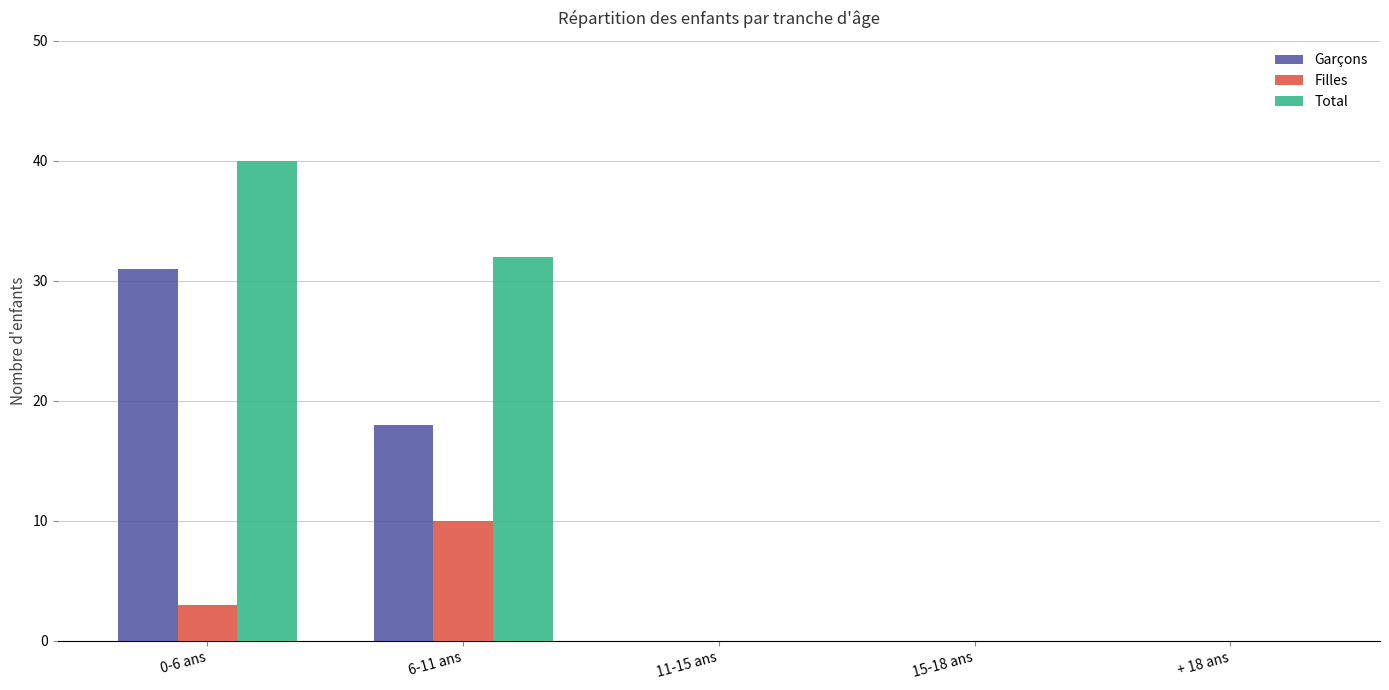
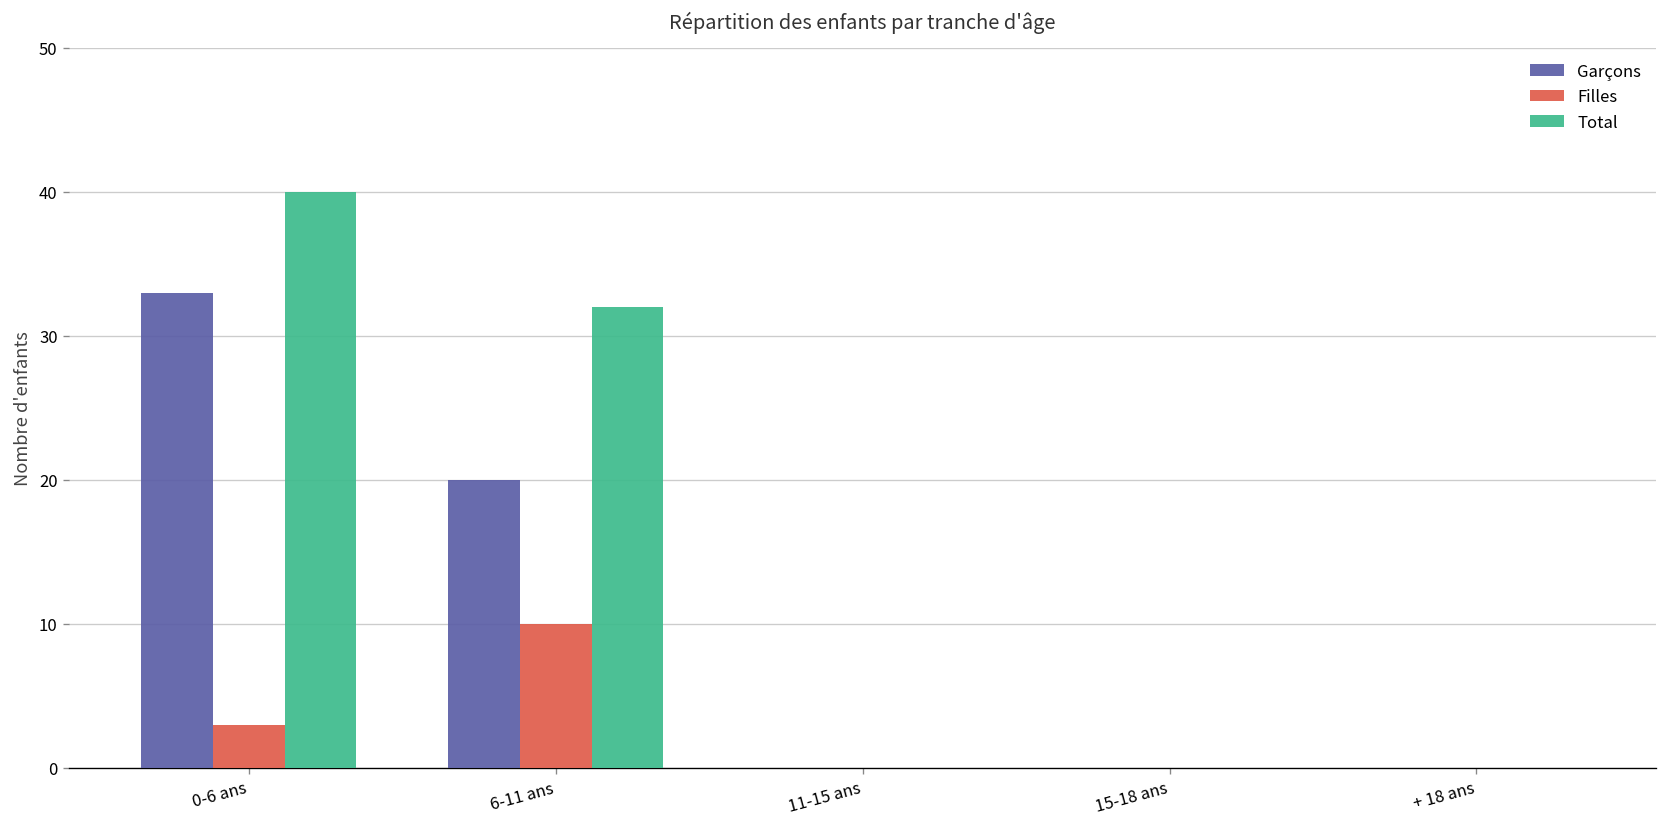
  {
    "Garçons": {
-     "0-6 ans": 31,
-     "6-11 ans": 18,
+     "0-6 ans": 33,
+     "6-11 ans": 20,
      "11-15 ans": 0,
      "15-18 ans": 0,
      "+ 18 ans": 0
    },
    "Filles": {
      "0-6 ans": 3,
      "6-11 ans": 10,
      "11-15 ans": 0,
      "15-18 ans": 0,
      "+ 18 ans": 0
    },
    "Total": {
      "0-6 ans": 40,
      "6-11 ans": 32,
      "11-15 ans": 0,
      "15-18 ans": 0,
      "+ 18 ans": 0
    }
  }
